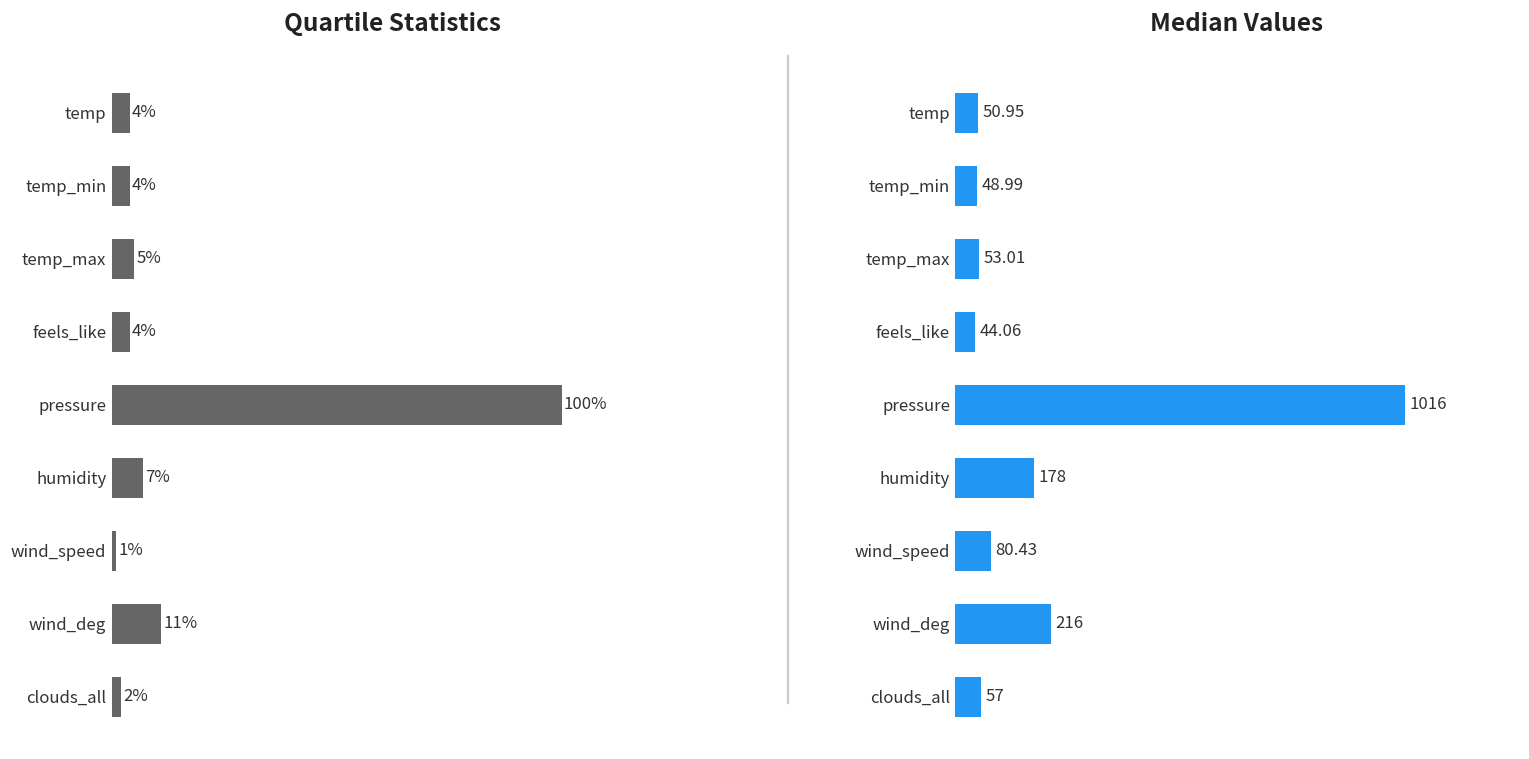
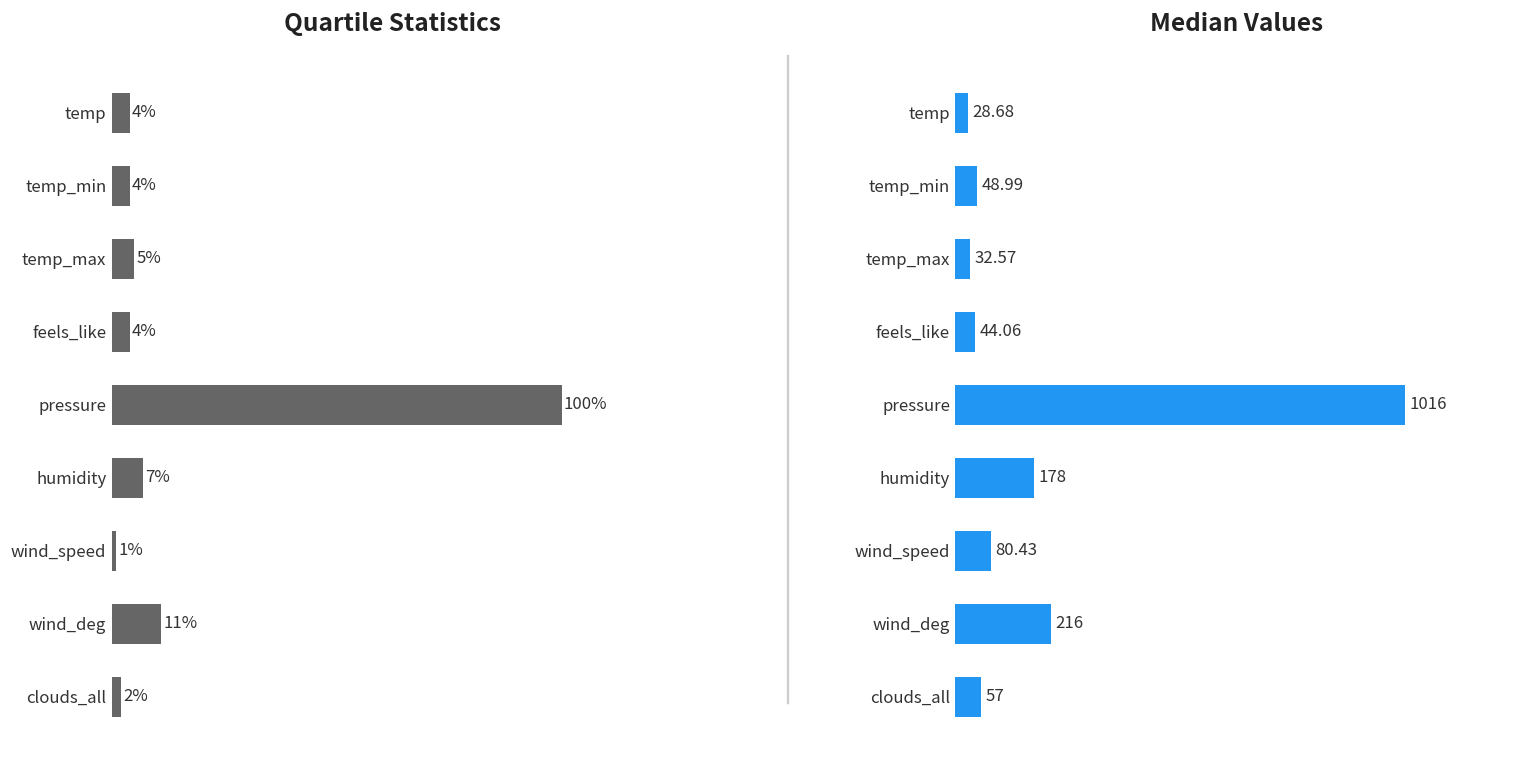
  {
    "Quartile Statistics": {
      "temp": "4%",
      "temp_min": "4%",
      "temp_max": "5%",
      "feels_like": "4%",
      "pressure": "100%",
      "humidity": "7%",
      "wind_speed": "1%",
      "wind_deg": "11%",
      "clouds_all": "2%"
    },
    "Median Values": {
-     "temp": "50.95",
+     "temp": "28.68",
      "temp_min": "48.99",
-     "temp_max": "53.01",
+     "temp_max": "32.57",
      "feels_like": "44.06",
      "pressure": "1016",
      "humidity": "178",
      "wind_speed": "80.43",
      "wind_deg": "216",
      "clouds_all": "57"
    }
  }
